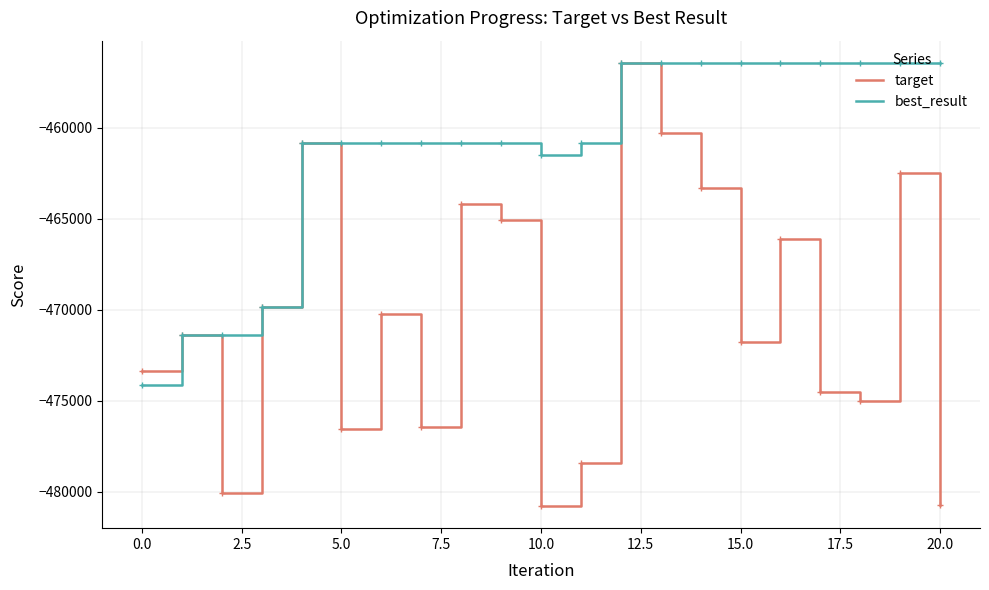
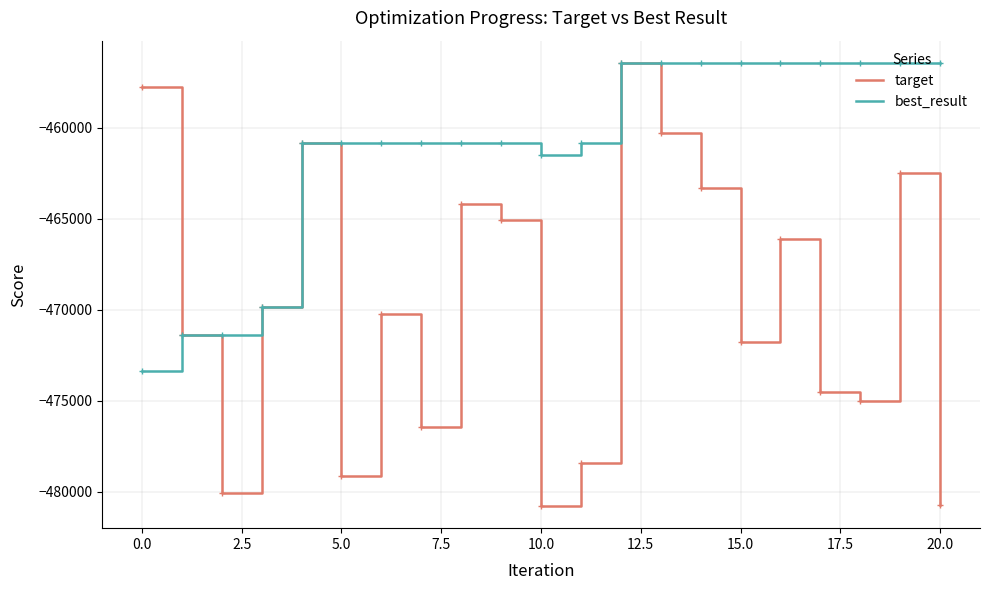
  {
    "target": {
-     "0.0": -473300,
-     "5.0": -476500,
+     "0.0": -457700,
+     "5.0": -479100,
      "10.0": -480800,
      "15.0": -471700,
      "20.0": -480700
    },
    "best_result": {
-     "0.0": -474100,
+     "0.0": -473300,
      "5.0": -460800,
      "10.0": -461500,
      "15.0": -456400,
      "20.0": -456400
    }
  }
